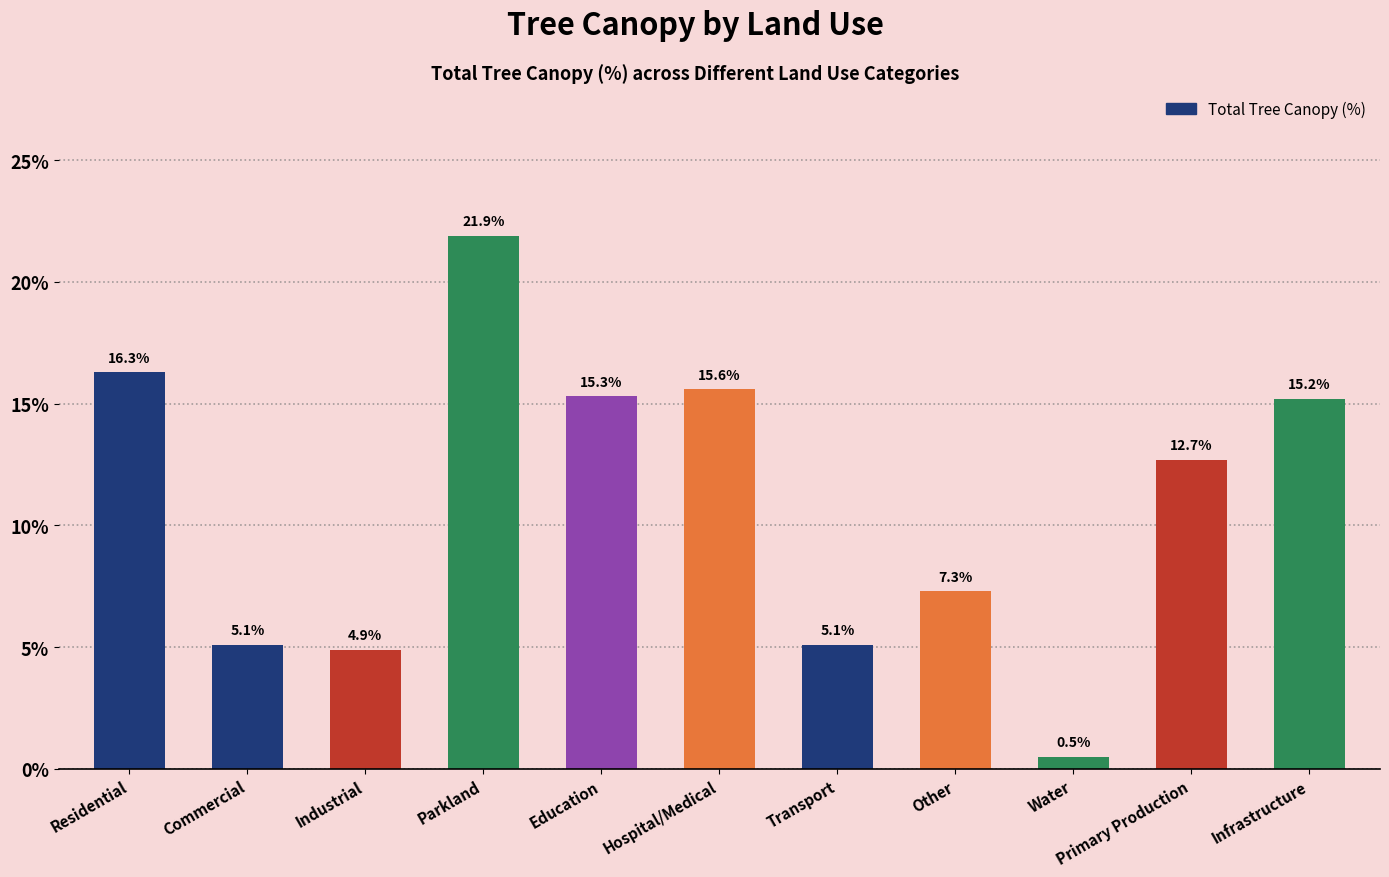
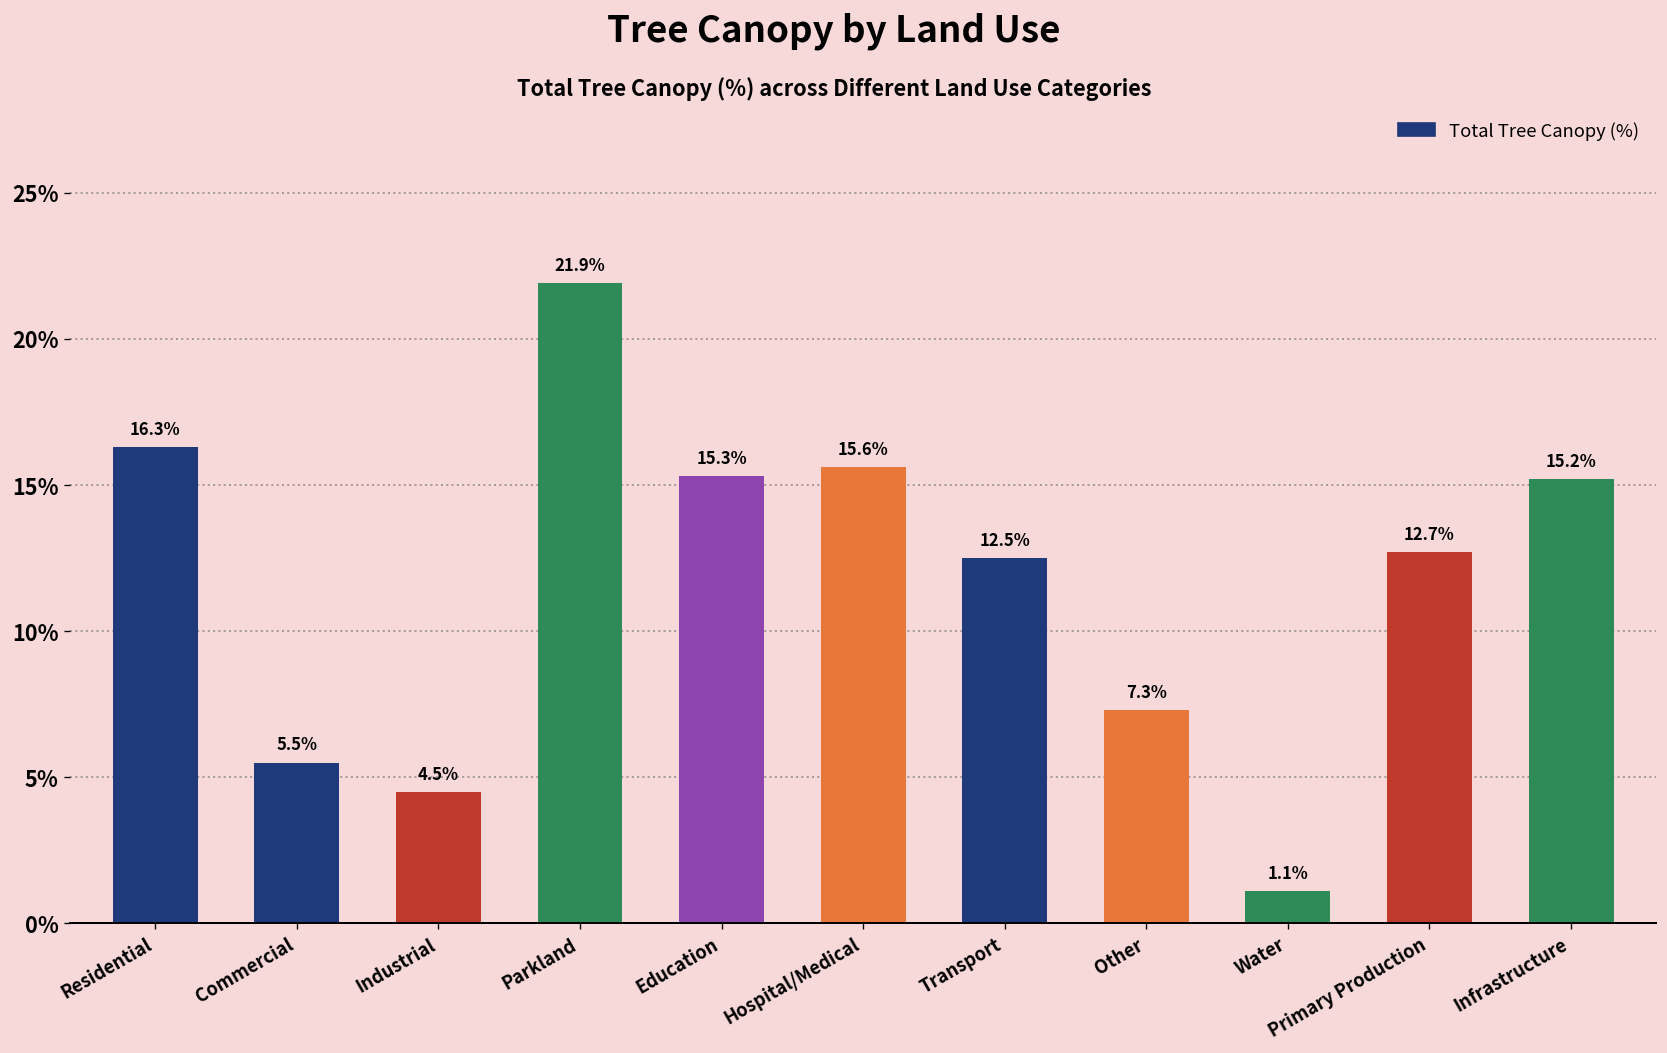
  {
    "Residential": "16.3%",
-   "Commercial": "5.1%",
-   "Industrial": "4.9%",
+   "Commercial": "5.5%",
+   "Industrial": "4.5%",
    "Parkland": "21.9%",
    "Education": "15.3%",
    "Hospital/Medical": "15.6%",
-   "Transport": "5.1%",
+   "Transport": "12.5%",
    "Other": "7.3%",
-   "Water": "0.5%",
+   "Water": "1.1%",
    "Primary Production": "12.7%",
    "Infrastructure": "15.2%"
  }
